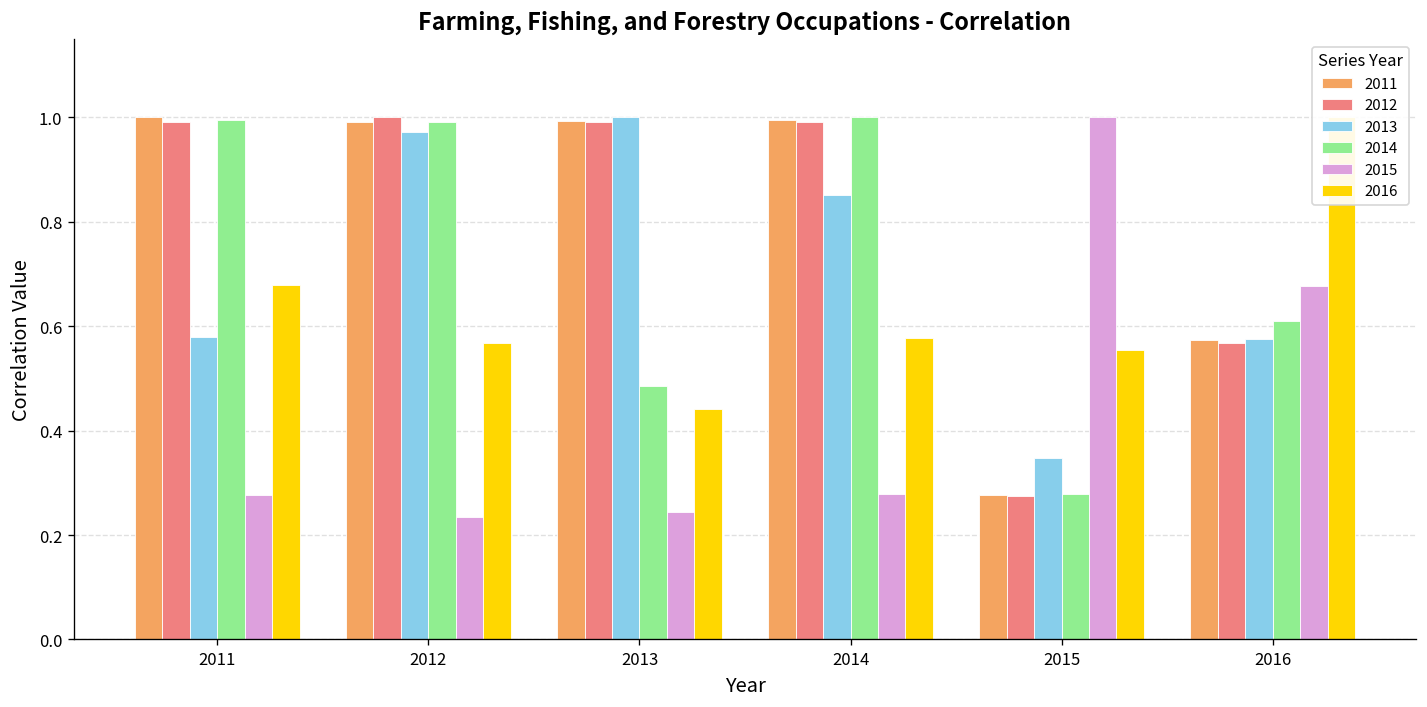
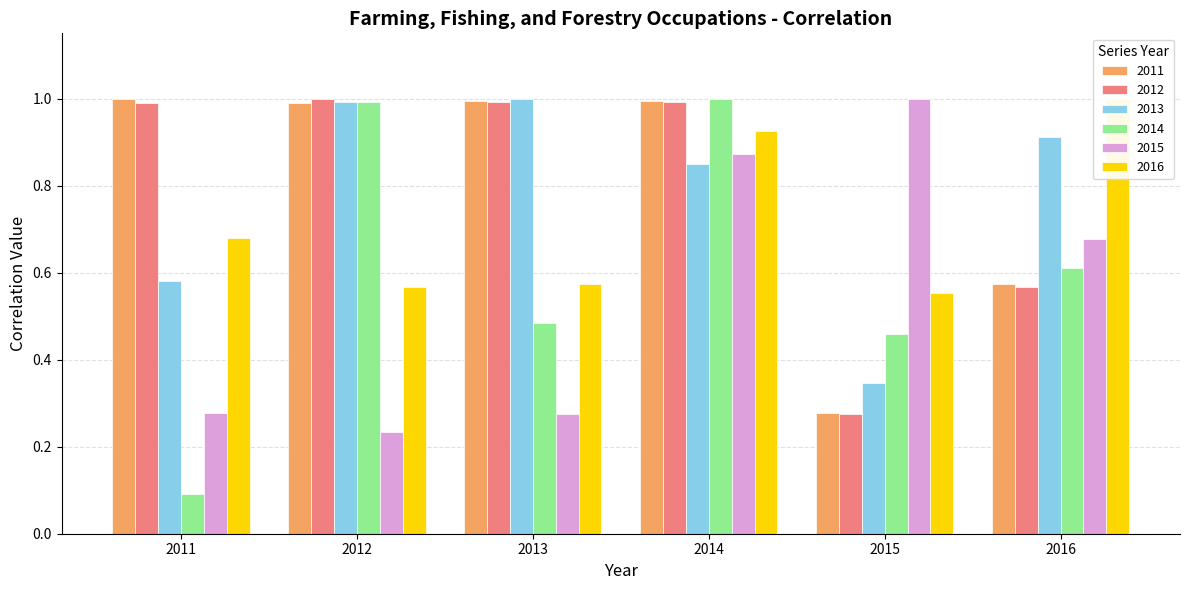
  {
    "2013": {
      "2011": 0.58,
-     "2012": 0.97,
+     "2012": 0.99,
      "2013": 1.00,
      "2014": 0.85,
      "2015": 0.35,
-     "2016": 0.58
+     "2016": 0.91
    },
    "2014": {
-     "2011": 0.99,
+     "2011": 0.09,
      "2012": 0.99,
      "2013": 0.49,
      "2014": 1.00,
-     "2015": 0.28,
+     "2015": 0.46,
      "2016": 0.61
    },
    "2015": {
      "2011": 0.28,
      "2012": 0.23,
-     "2013": 0.24,
-     "2014": 0.28,
+     "2013": 0.28,
+     "2014": 0.87,
      "2015": 1.00,
      "2016": 0.68
    },
    "2016": {
      "2011": 0.68,
      "2012": 0.57,
-     "2013": 0.44,
-     "2014": 0.58,
+     "2013": 0.58,
+     "2014": 0.92,
      "2015": 0.55
    }
  }
